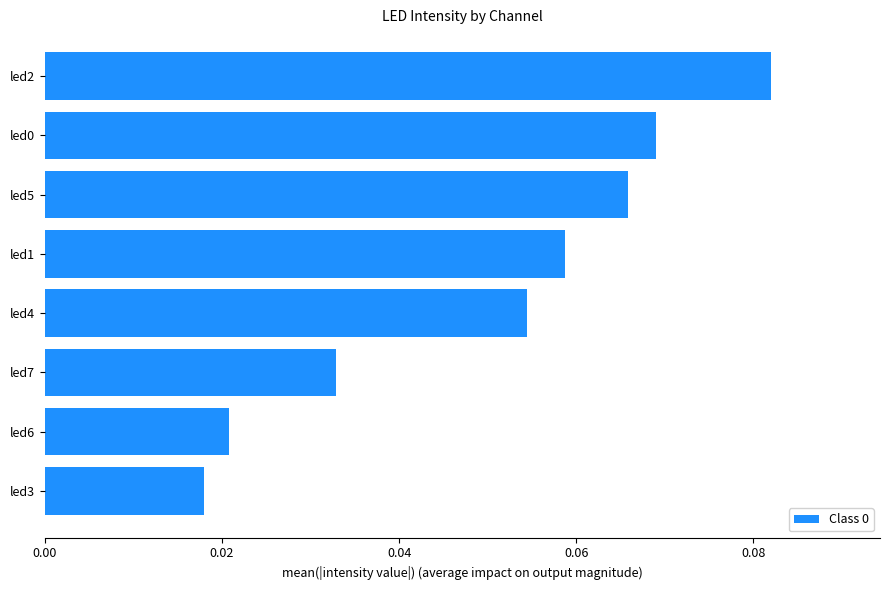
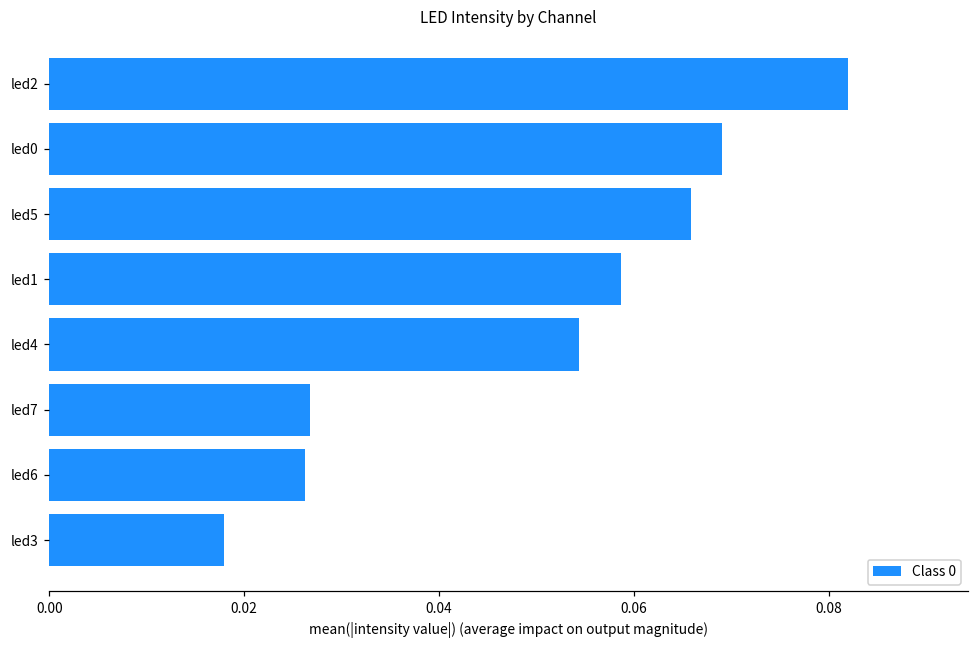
  {
    "led2": 0.082,
    "led0": 0.069,
    "led5": 0.066,
    "led1": 0.059,
    "led4": 0.054,
-   "led7": 0.033,
-   "led6": 0.021,
+   "led7": 0.027,
+   "led6": 0.026,
    "led3": 0.018
  }
